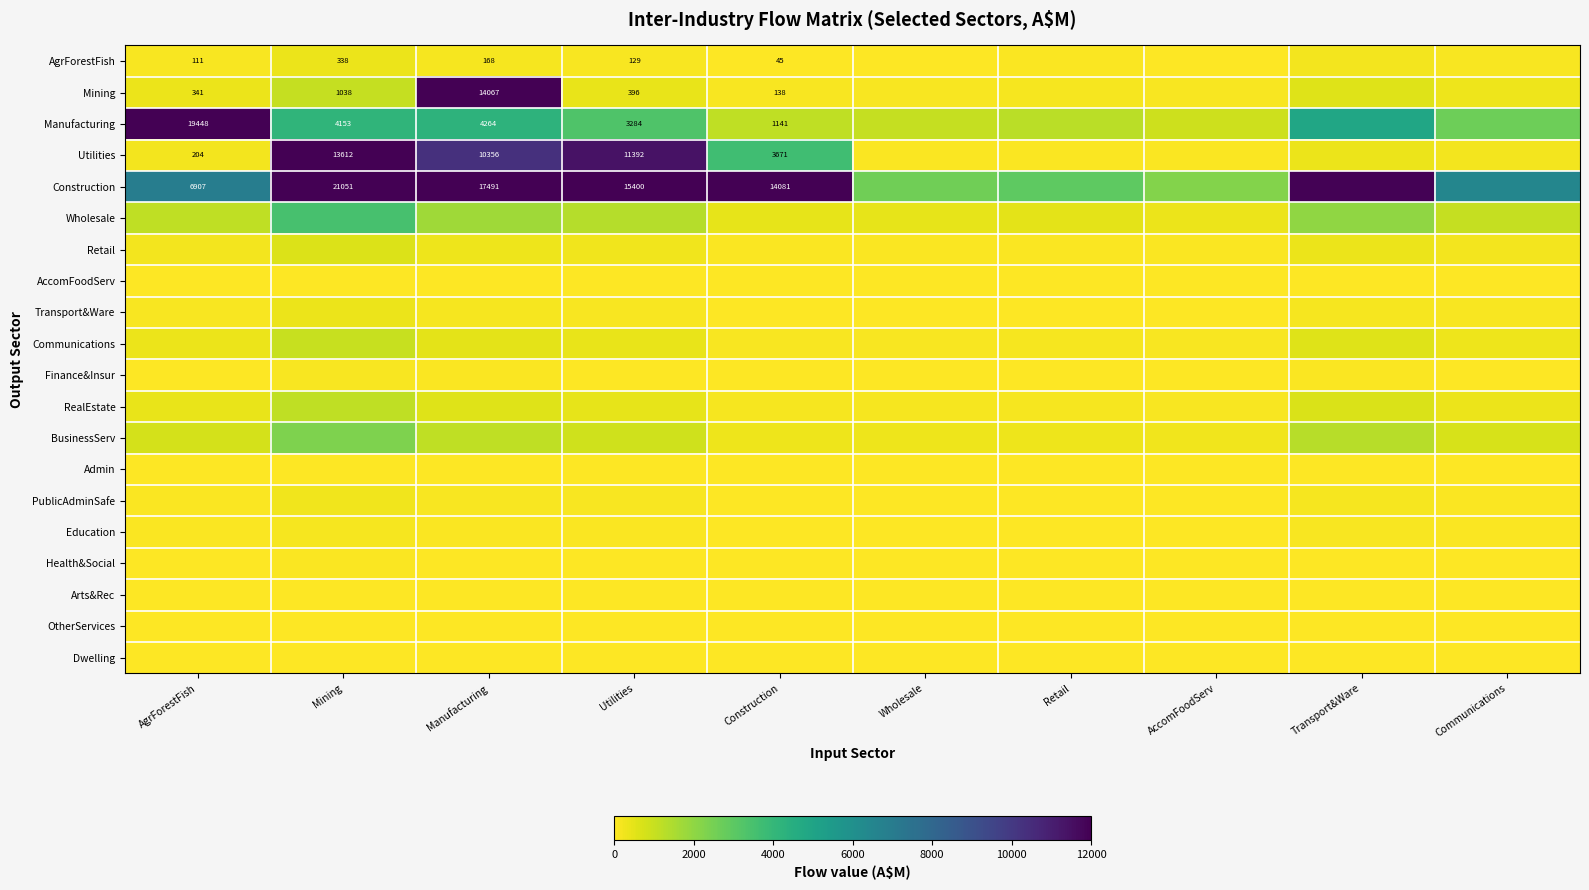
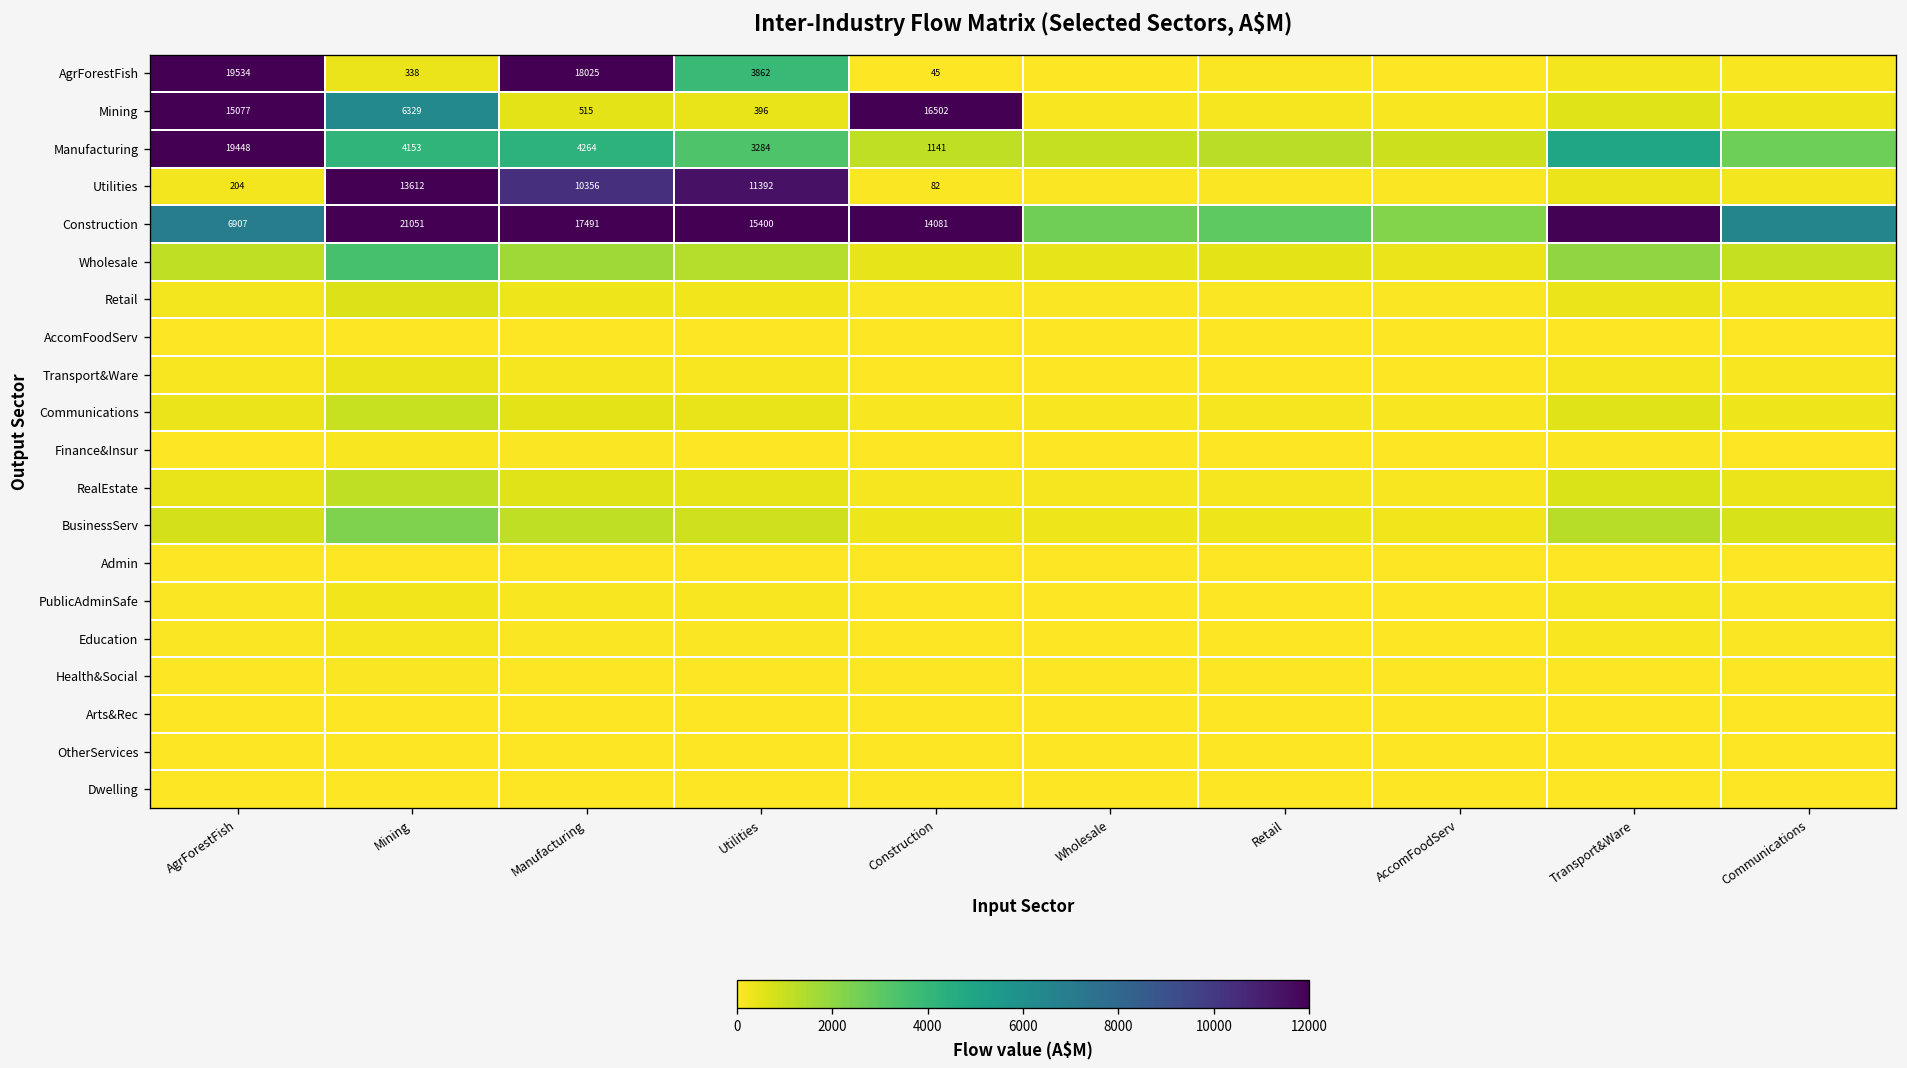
  {
    "AgrForestFish": {
-     "AgrForestFish": 111,
+     "AgrForestFish": 19534,
      "Mining": 338,
-     "Manufacturing": 168,
-     "Utilities": 129,
+     "Manufacturing": 18025,
+     "Utilities": 3862,
      "Construction": 45
    },
    "Mining": {
-     "AgrForestFish": 341,
-     "Mining": 1038,
-     "Manufacturing": 14067,
+     "AgrForestFish": 15077,
+     "Mining": 6329,
+     "Manufacturing": 515,
      "Utilities": 396,
-     "Construction": 138
+     "Construction": 16502
    },
    "Manufacturing": {
      "AgrForestFish": 19448,
      "Mining": 4153,
      "Manufacturing": 4264,
      "Utilities": 3284,
      "Construction": 1141
    },
    "Utilities": {
      "AgrForestFish": 204,
      "Mining": 13612,
      "Manufacturing": 10356,
      "Utilities": 11392,
-     "Construction": 3671
+     "Construction": 82
    },
    "Construction": {
      "AgrForestFish": 6907,
      "Mining": 21051,
      "Manufacturing": 17491,
      "Utilities": 15400,
      "Construction": 14081
    }
  }
